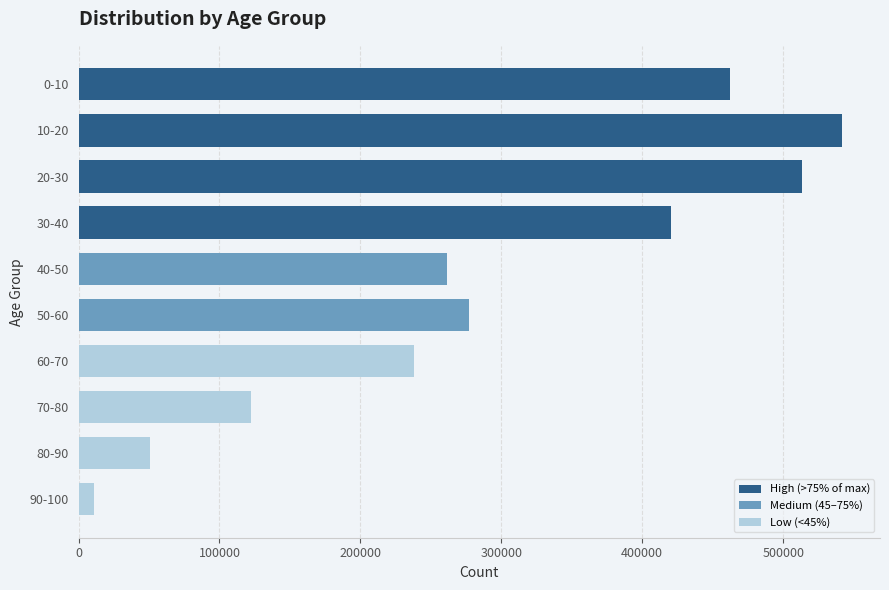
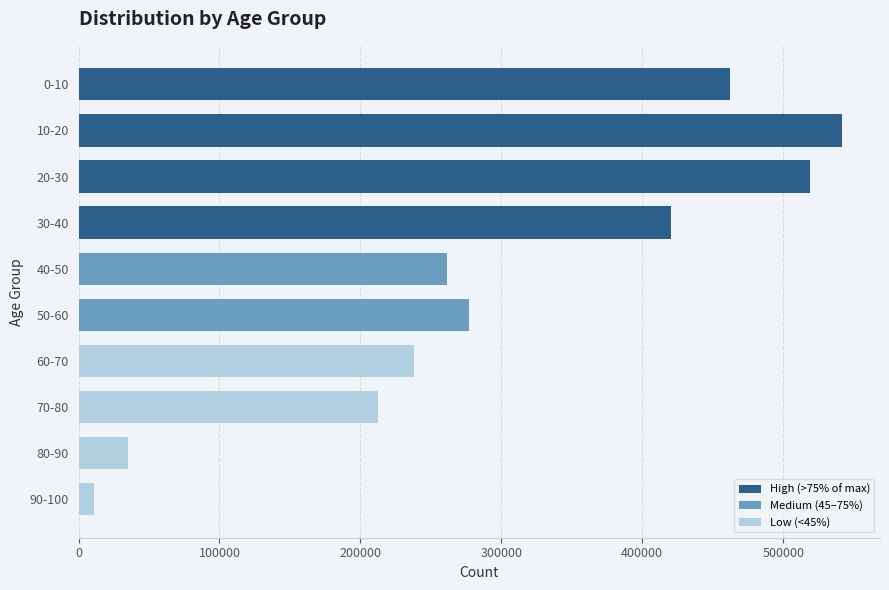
  {
    "0-10": 462000,
    "10-20": 542000,
-   "20-30": 514000,
+   "20-30": 519000,
    "30-40": 421000,
    "40-50": 261000,
    "50-60": 277000,
    "60-70": 238000,
-   "70-80": 123000,
-   "80-90": 51000,
+   "70-80": 212000,
+   "80-90": 35000,
    "90-100": 11000
  }
